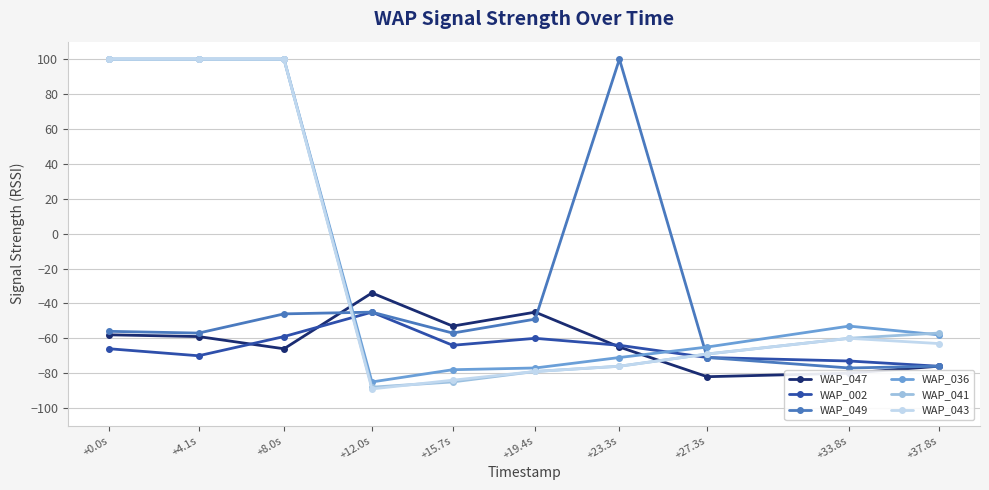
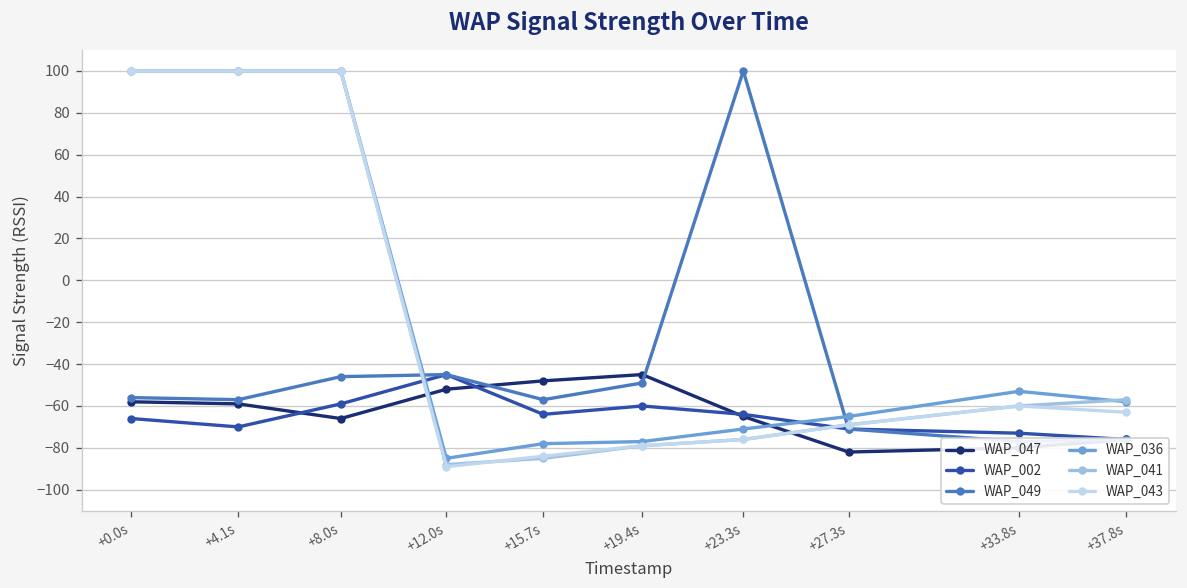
  {
    "WAP_047": {
      "+0.0s": -58,
      "+4.1s": -59,
      "+8.0s": -66,
-     "+12.0s": -34,
-     "+15.7s": -53,
+     "+12.0s": -52,
+     "+15.7s": -48,
      "+19.4s": -45,
      "+27.3s": -82
    }
  }
